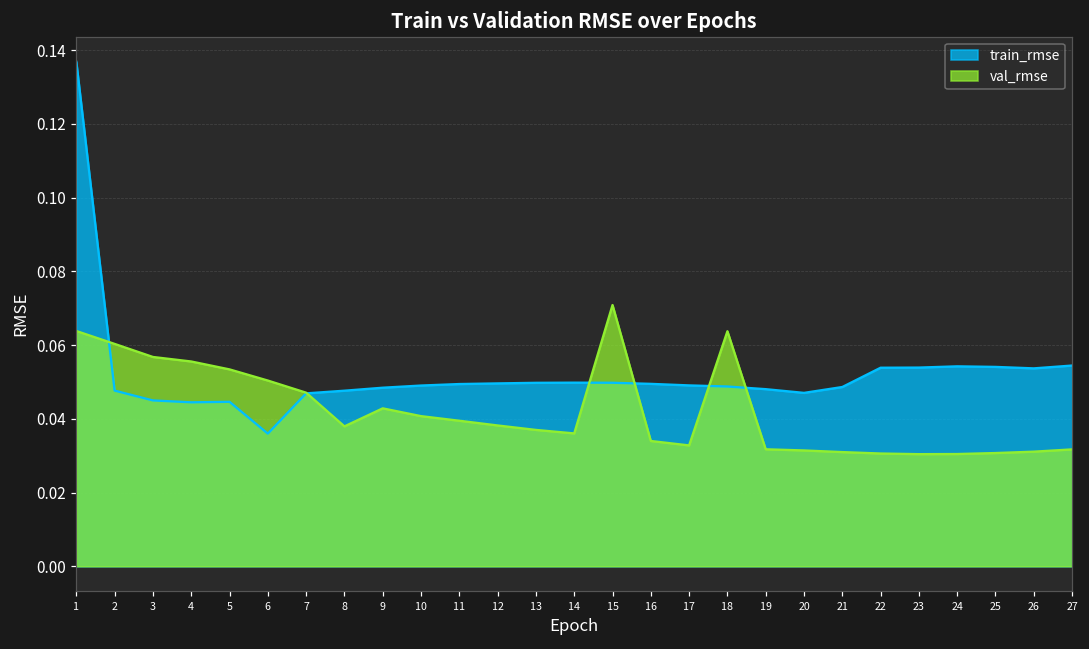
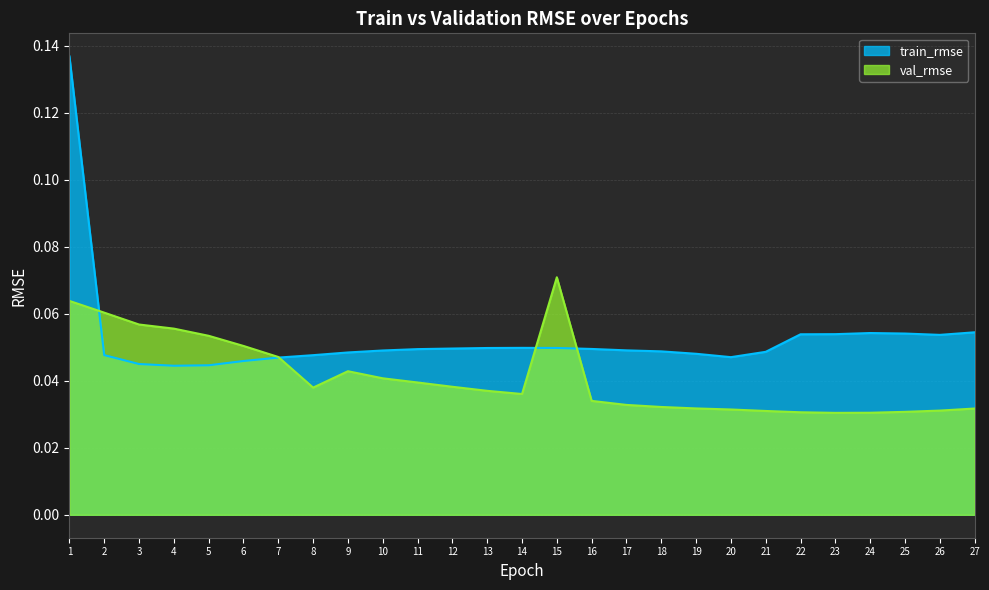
  {
    "train_rmse": {
      "1": 0.137,
      "2": 0.048,
      "3": 0.045,
      "4": 0.044,
      "5": 0.045,
-     "6": 0.036,
+     "6": 0.046,
      "8": 0.048,
      "9": 0.048,
      "10": 0.049,
      "11": 0.049,
      "12": 0.050,
      "13": 0.050,
      "14": 0.050,
      "15": 0.050,
      "16": 0.049,
      "17": 0.049,
      "18": 0.049,
      "19": 0.048,
      "20": 0.047,
      "21": 0.049,
      "22": 0.054,
      "23": 0.054,
      "24": 0.054,
      "25": 0.054,
      "26": 0.054,
      "27": 0.054
    },
    "val_rmse": {
      "1": 0.064,
      "2": 0.060,
      "3": 0.057,
      "4": 0.056,
      "5": 0.053,
      "6": 0.050,
      "8": 0.038,
      "9": 0.043,
      "10": 0.041,
      "11": 0.039,
      "12": 0.038,
      "13": 0.037,
      "14": 0.036,
      "15": 0.071,
      "16": 0.034,
      "17": 0.033,
-     "18": 0.064,
+     "18": 0.032,
      "19": 0.032,
      "20": 0.031,
      "21": 0.031,
      "22": 0.031,
      "23": 0.030,
      "24": 0.030,
      "25": 0.031,
      "26": 0.031,
      "27": 0.032
    }
  }
